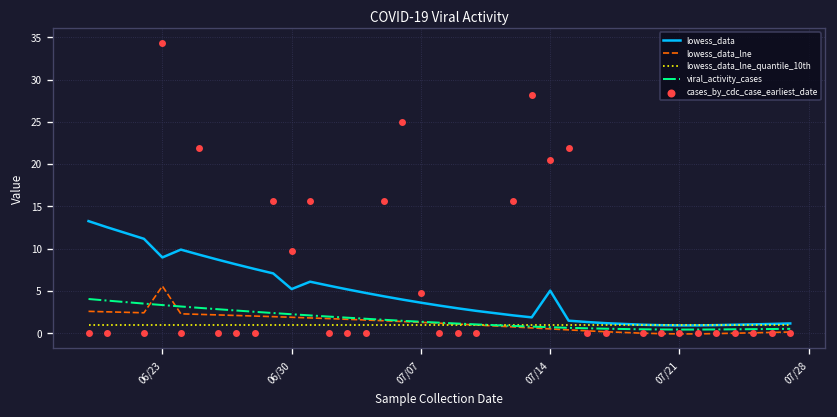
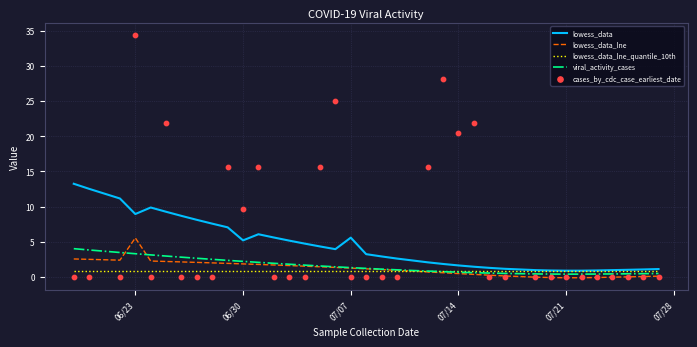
  {
    "lowess_data": {
      "06/23": 9,
      "06/30": 5,
-     "07/07": 4,
-     "07/14": 5
+     "07/07": 6,
+     "07/14": 2
    },
    "cases_by_cdc_case_earliest_date": {
-     "07/07": 5
+     "07/07": 0
    },
    "lowess_data_lne": {
      "06/23": 6
    },
    "lowess_data_lne_quantile_10th": {
      "06/23": 1,
      "06/30": 1
    },
    "viral_activity_cases": {
      "06/23": 3,
      "07/21": 0
    }
  }
